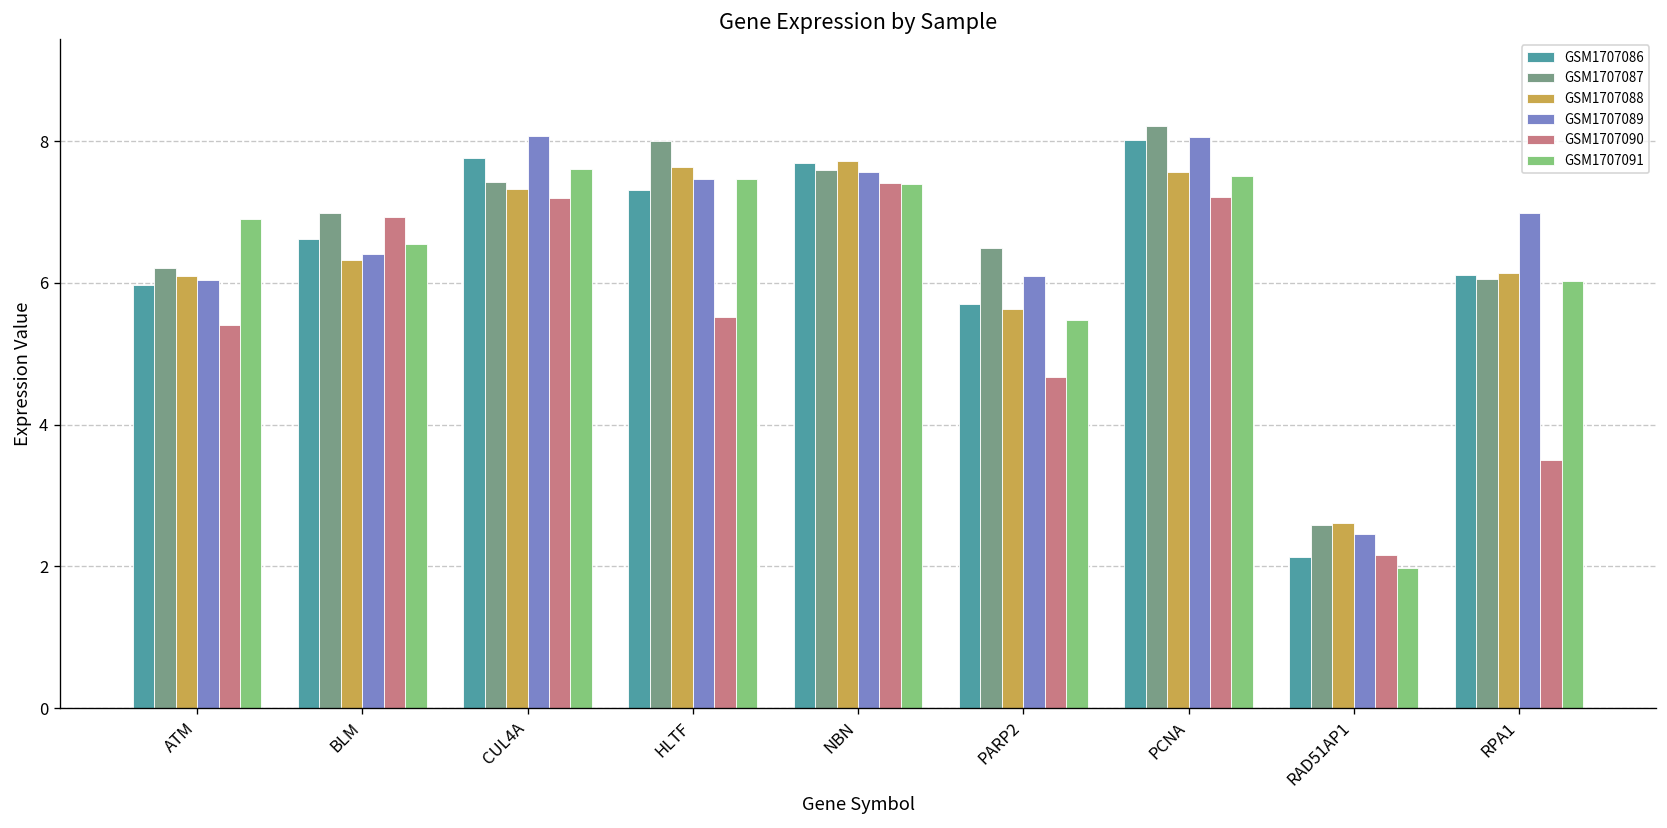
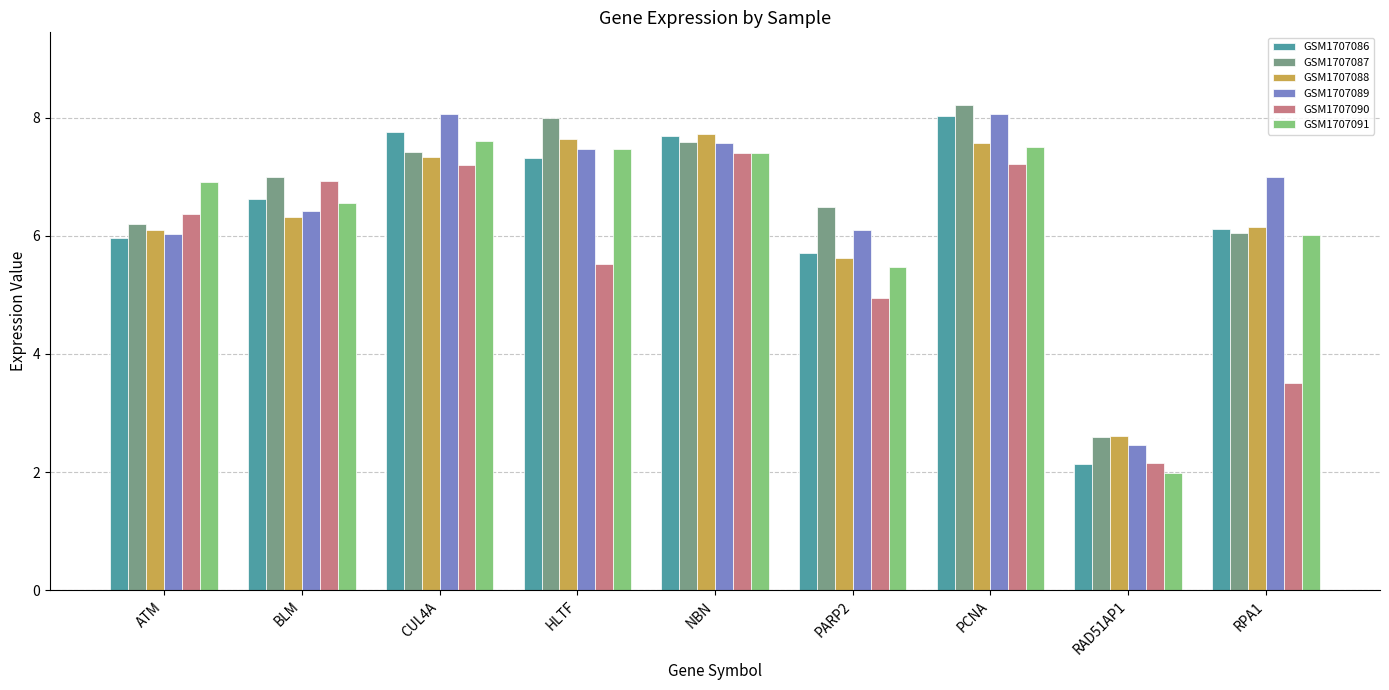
  {
    "GSM1707088": {
      "ATM": 6.1,
      "BLM": 6.3,
      "CUL4A": 7.3,
      "HLTF": 7.6,
      "NBN": 7.7,
      "PARP2": 5.6,
      "PCNA": 7.6,
      "RAD51AP1": 2.6,
      "RPA1": 6.1
    },
    "GSM1707089": {
      "ATM": 6.0,
      "BLM": 6.4,
      "CUL4A": 8.1,
      "HLTF": 7.5,
      "NBN": 7.6,
      "PARP2": 6.1,
      "PCNA": 8.1,
      "RAD51AP1": 2.5,
      "RPA1": 7.0
    },
    "GSM1707090": {
-     "ATM": 5.4,
+     "ATM": 6.4,
      "BLM": 6.9,
      "CUL4A": 7.2,
      "HLTF": 5.5,
      "NBN": 7.4,
-     "PARP2": 4.7,
+     "PARP2": 5.0,
      "PCNA": 7.2,
      "RAD51AP1": 2.2,
      "RPA1": 3.5
    }
  }
